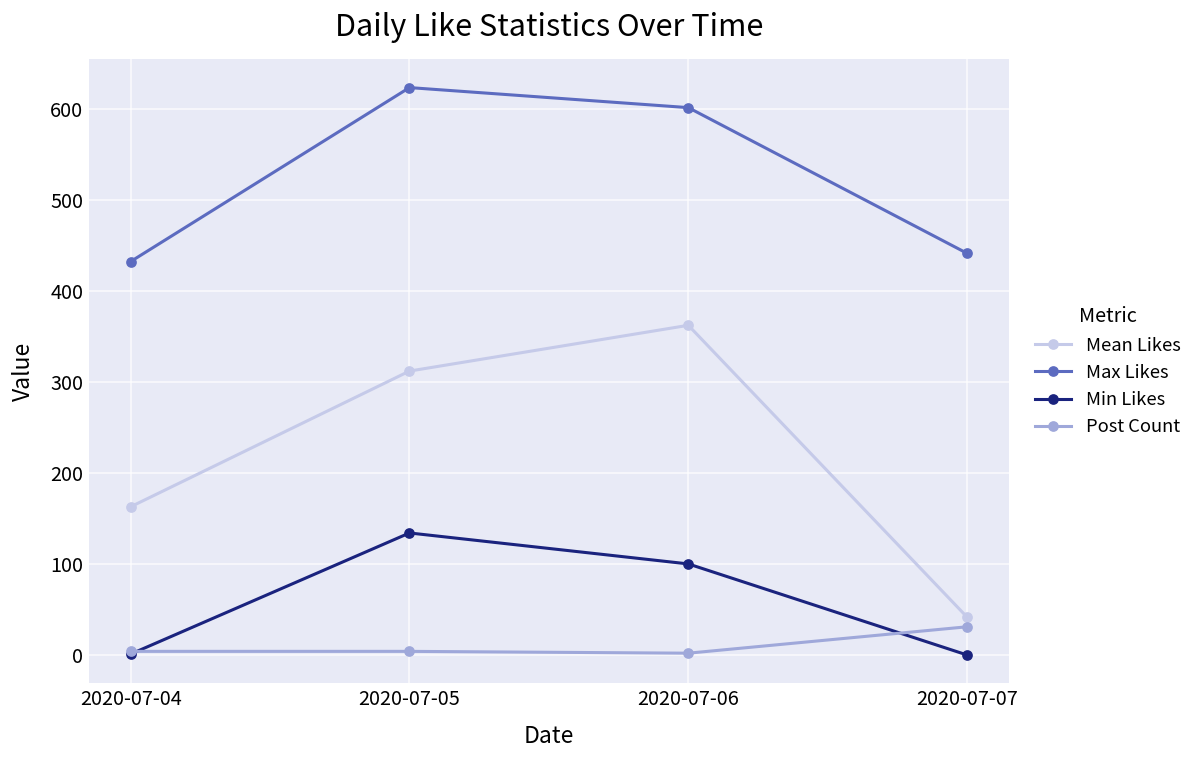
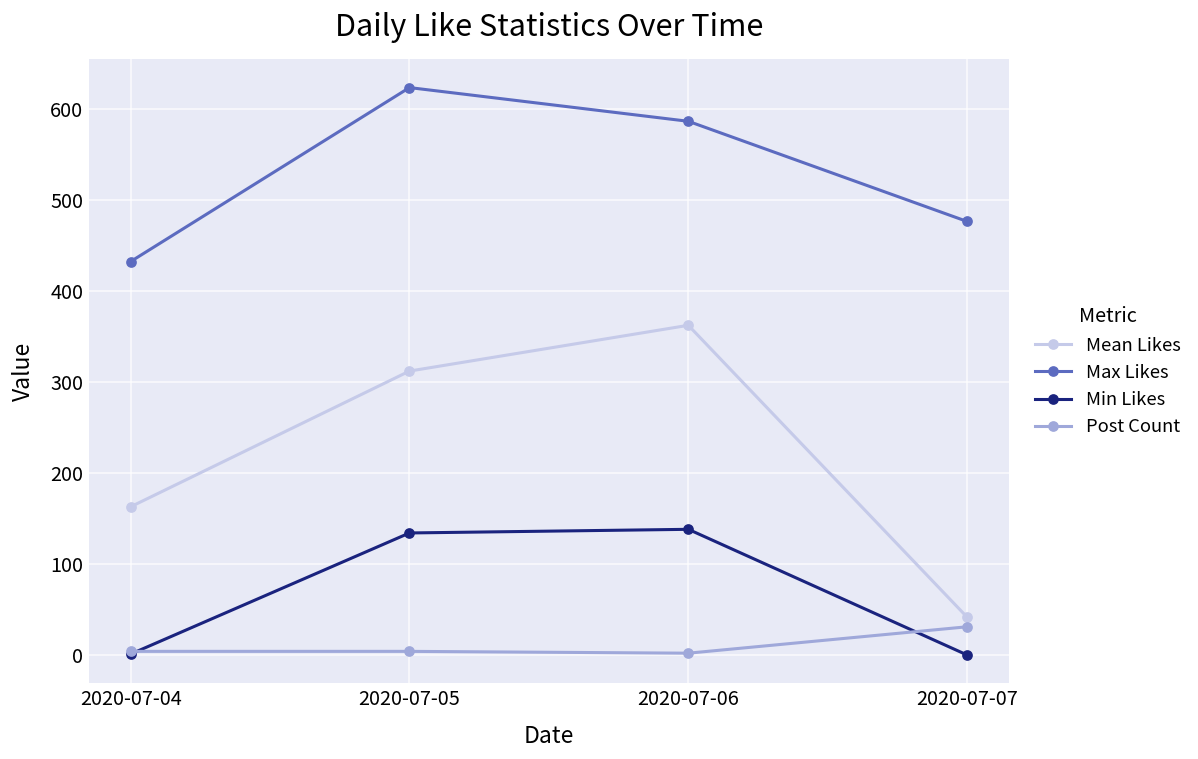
  {
    "Max Likes": {
      "2020-07-04": 430,
      "2020-07-05": 620,
-     "2020-07-06": 600,
-     "2020-07-07": 440
+     "2020-07-06": 590,
+     "2020-07-07": 480
    },
    "Min Likes": {
      "2020-07-05": 130,
-     "2020-07-06": 100,
+     "2020-07-06": 140,
      "2020-07-07": 0
    }
  }
